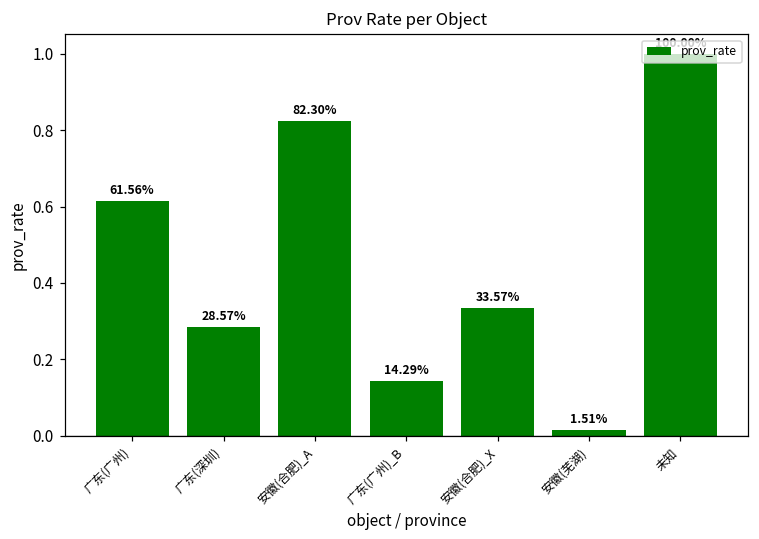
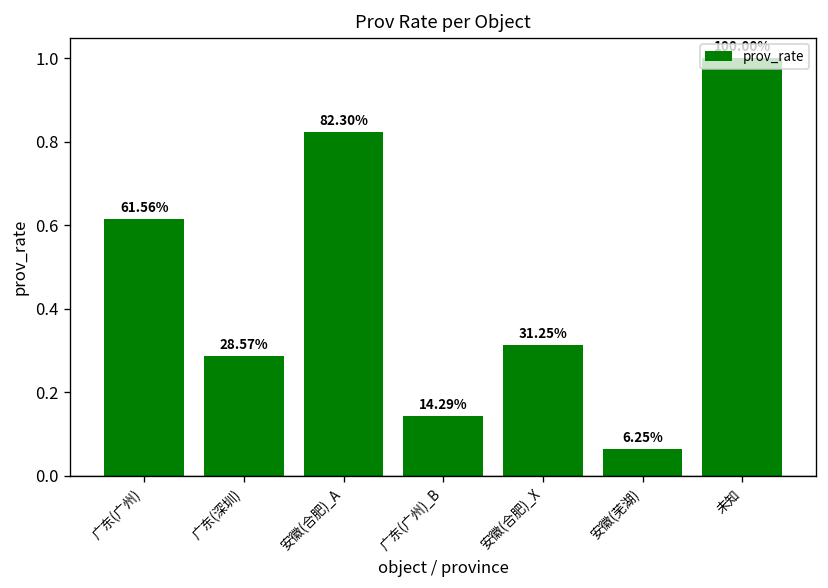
  {
    "广东(广州)": "61.56%",
    "广东(深圳)": "28.57%",
    "安徽(合肥)_A": "82.30%",
    "广东(广州)_B": "14.29%",
-   "安徽(合肥)_X": "33.57%",
-   "安徽(芜湖)": "1.51%"
+   "安徽(合肥)_X": "31.25%",
+   "安徽(芜湖)": "6.25%"
  }
